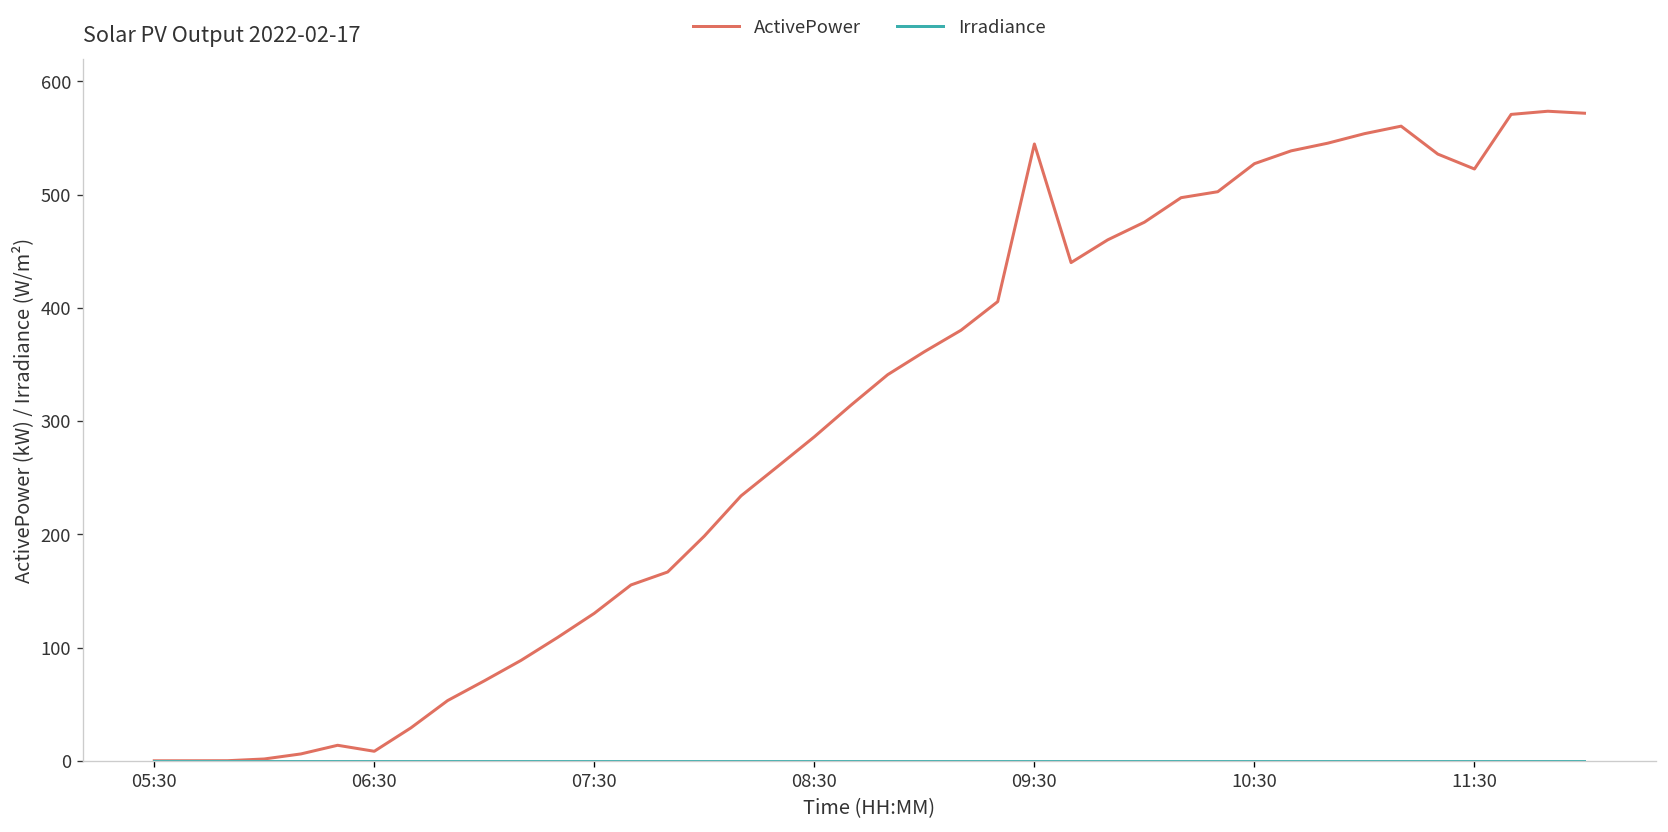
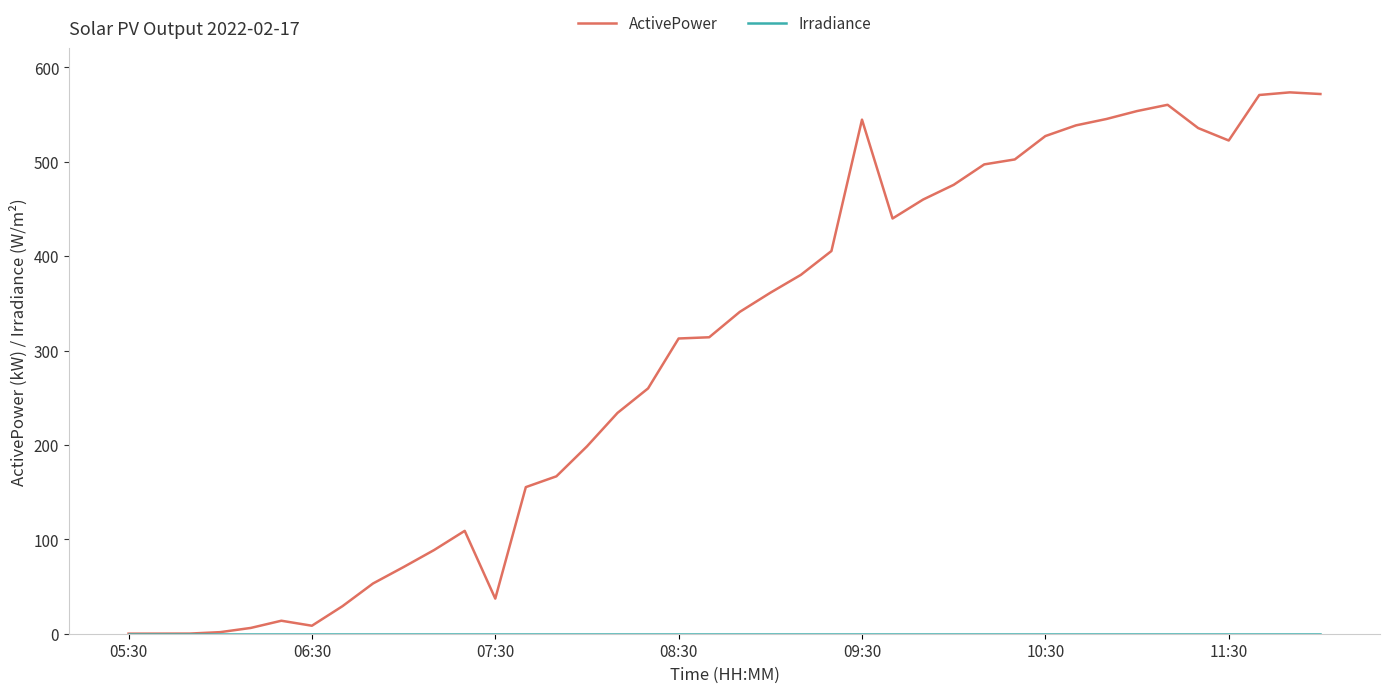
  {
    "ActivePower": {
      "06:30": 10,
-     "07:30": 130,
-     "08:30": 290,
+     "07:30": 40,
+     "08:30": 310,
      "09:30": 540,
      "10:30": 530,
      "11:30": 520
    },
    "Irradiance": {
      "06:30": 0,
      "07:30": 0,
      "08:30": 0,
      "09:30": 0,
      "10:30": 0,
      "11:30": 0
    }
  }
